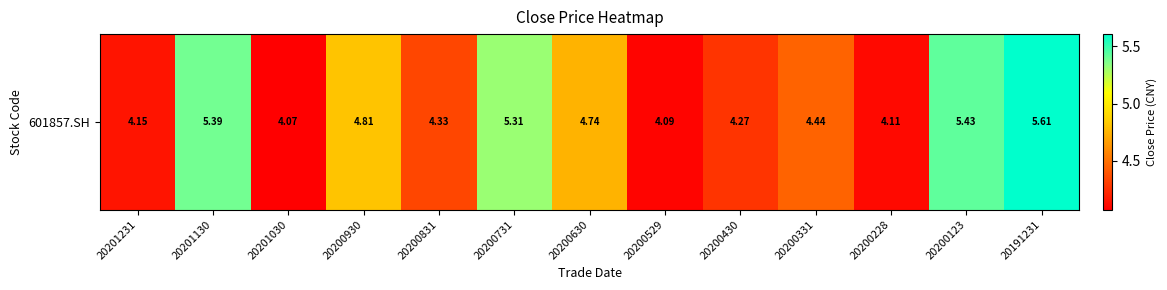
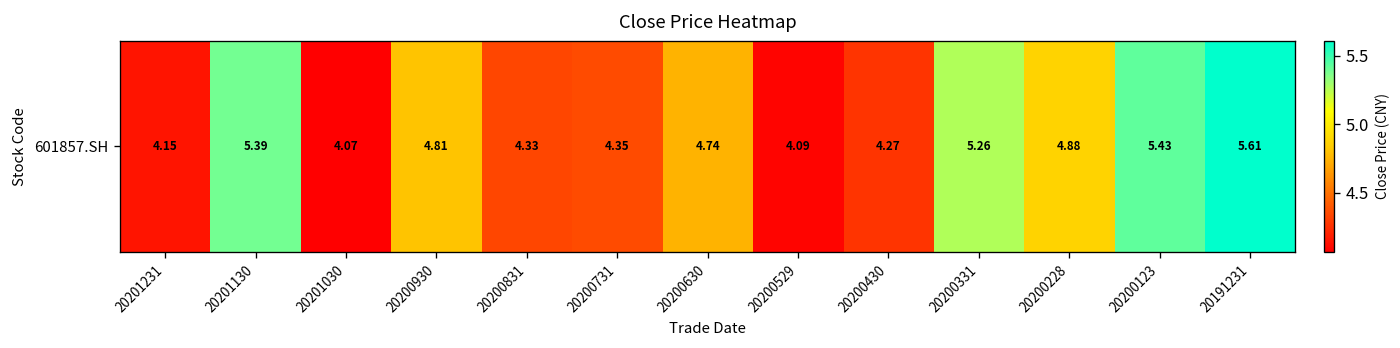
  {
    "601857.SH": {
      "20201231": 4.15,
      "20201130": 5.39,
      "20201030": 4.07,
      "20200930": 4.81,
      "20200831": 4.33,
-     "20200731": 5.31,
+     "20200731": 4.35,
      "20200630": 4.74,
      "20200529": 4.09,
      "20200430": 4.27,
-     "20200331": 4.44,
-     "20200228": 4.11,
+     "20200331": 5.26,
+     "20200228": 4.88,
      "20200123": 5.43,
      "20191231": 5.61
    }
  }
